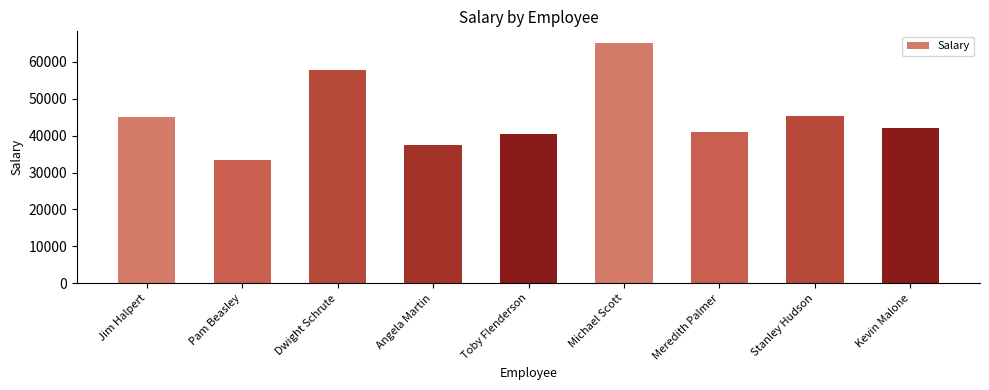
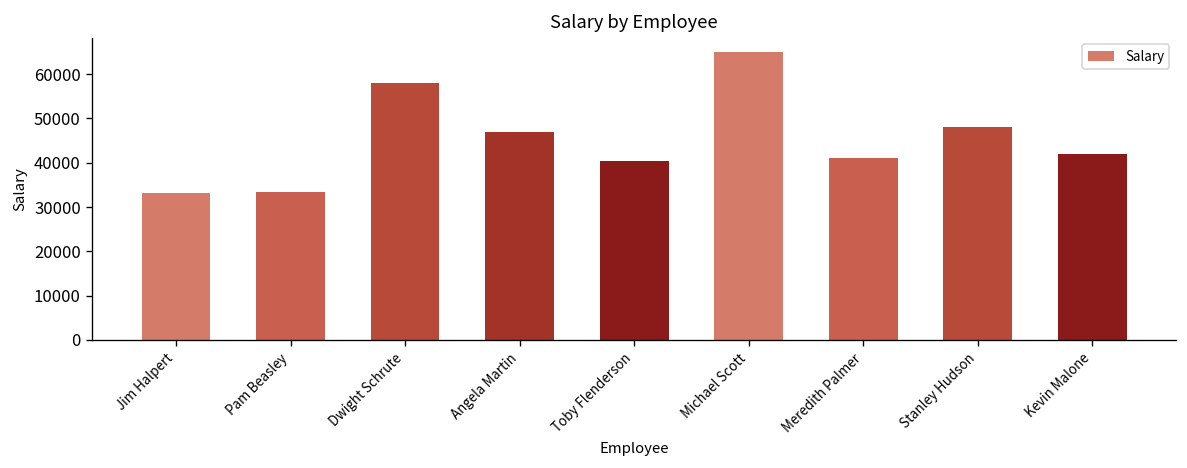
  {
-   "Jim Halpert": 45000,
+   "Jim Halpert": 33000,
    "Pam Beasley": 33000,
    "Dwight Schrute": 58000,
-   "Angela Martin": 37000,
+   "Angela Martin": 47000,
    "Toby Flenderson": 40000,
    "Michael Scott": 65000,
    "Meredith Palmer": 41000,
-   "Stanley Hudson": 45000,
+   "Stanley Hudson": 48000,
    "Kevin Malone": 42000
  }
